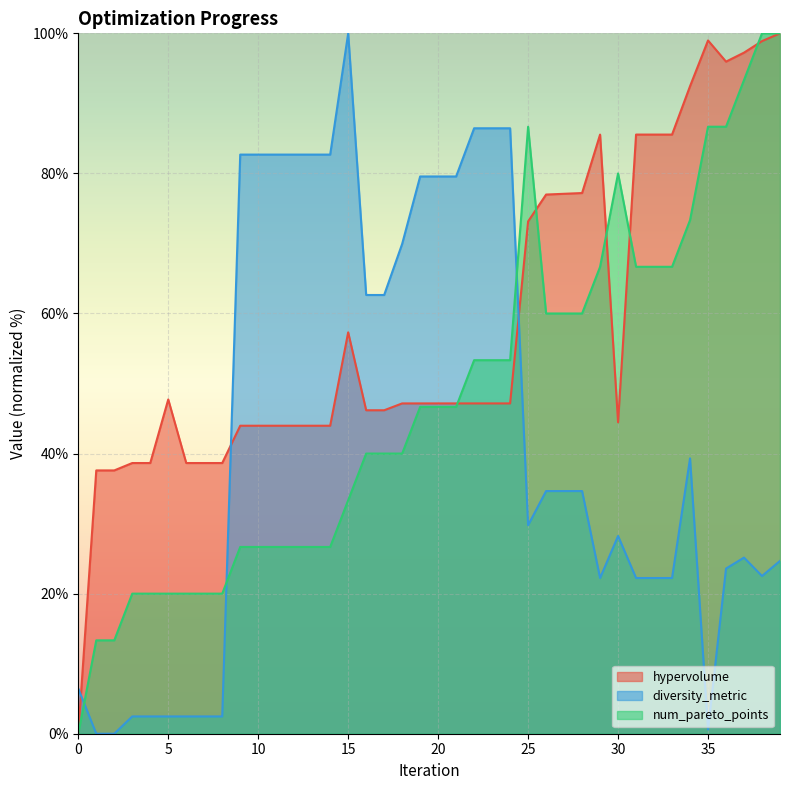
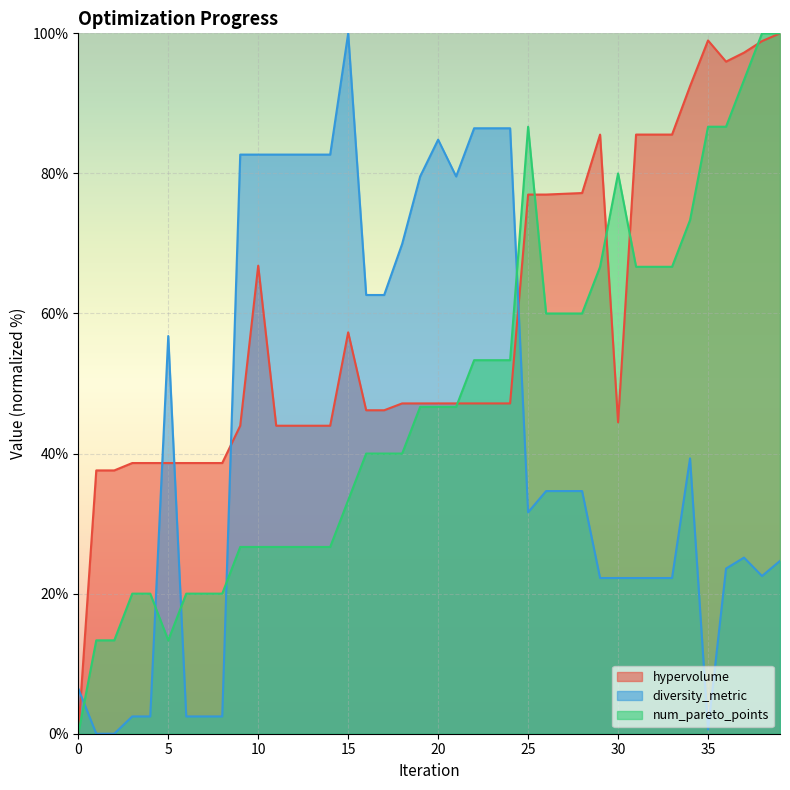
  {
    "hypervolume": {
-     "5": "48%",
-     "10": "44%",
+     "5": "39%",
+     "10": "67%",
      "15": "57%",
      "20": "47%",
-     "25": "73%",
+     "25": "77%",
      "30": "44%",
      "35": "99%"
    },
    "diversity_metric": {
      "0": "6%",
-     "5": "2%",
+     "5": "57%",
      "10": "83%",
      "15": "100%",
-     "20": "80%",
-     "25": "30%",
-     "30": "28%",
+     "20": "85%",
+     "25": "32%",
+     "30": "22%",
      "35": "1%"
    },
    "num_pareto_points": {
-     "5": "20%",
+     "5": "13%",
      "10": "27%",
      "15": "33%",
      "20": "47%",
      "25": "87%",
      "30": "80%",
      "35": "87%"
    }
  }
